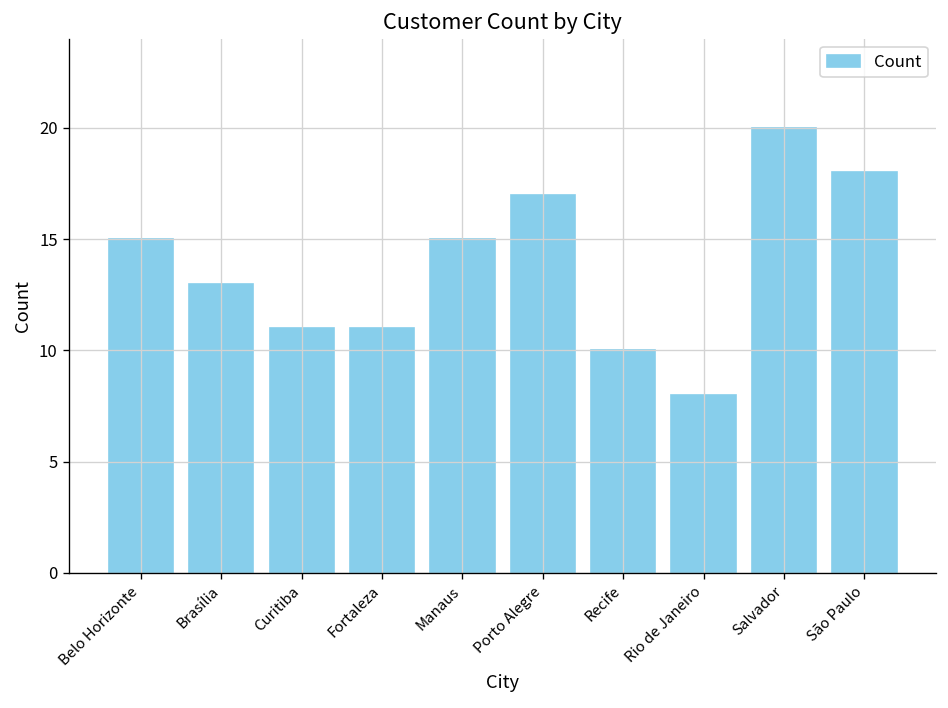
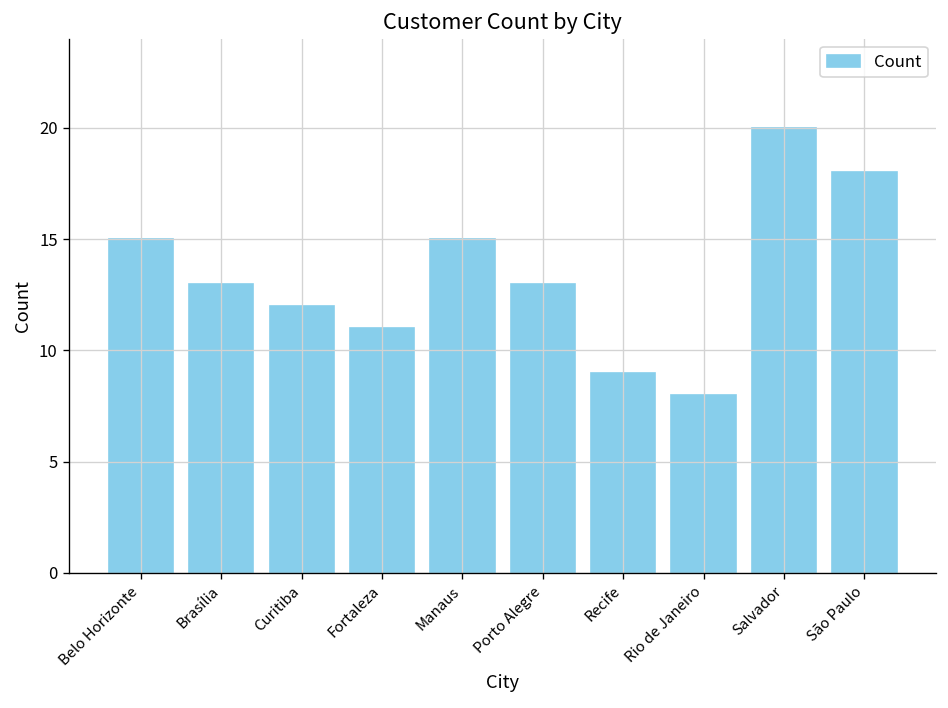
  {
    "Belo Horizonte": 15,
    "Brasília": 13,
-   "Curitiba": 11,
+   "Curitiba": 12,
    "Fortaleza": 11,
    "Manaus": 15,
-   "Porto Alegre": 17,
-   "Recife": 10,
+   "Porto Alegre": 13,
+   "Recife": 9,
    "Rio de Janeiro": 8,
    "Salvador": 20,
    "São Paulo": 18
  }
